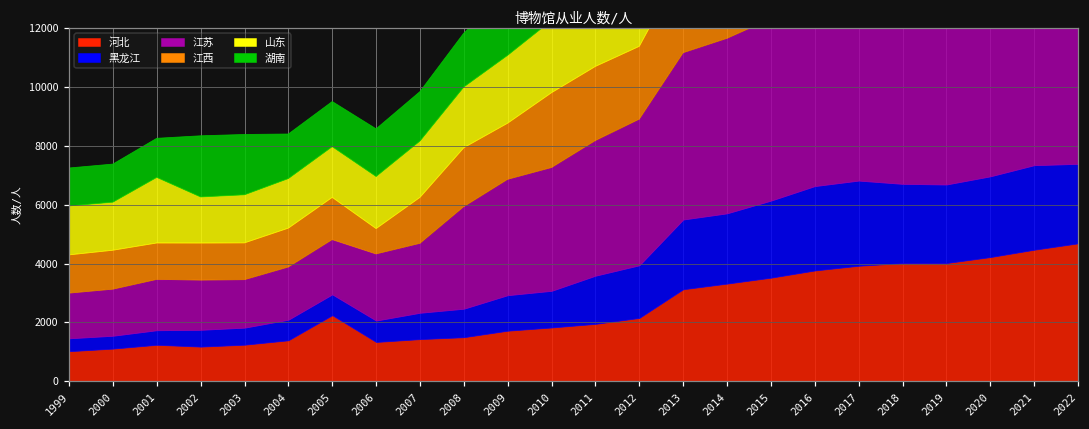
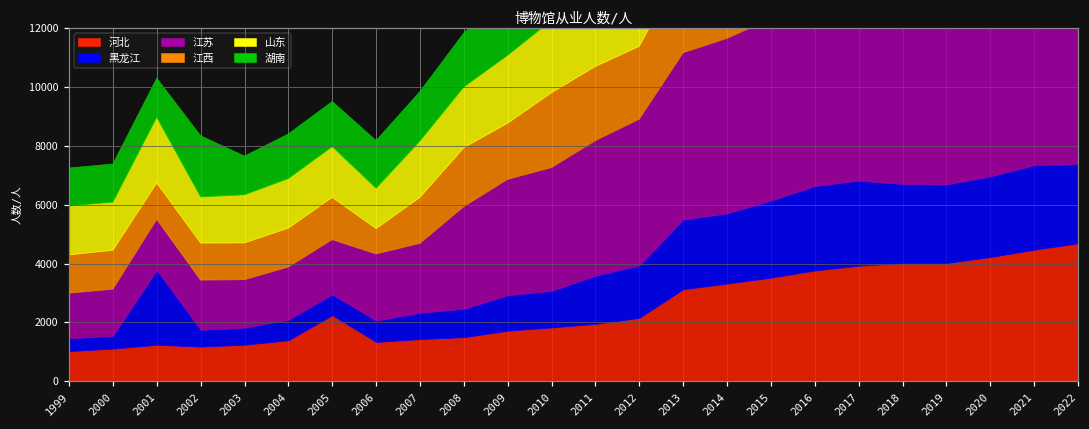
  {
    "河北": {
      "1999": 1000,
      "2000": 1100,
      "2001": 1200,
      "2002": 1200,
      "2003": 1200,
      "2004": 1400,
      "2005": 2200,
      "2006": 1300,
      "2007": 1400,
      "2008": 1500,
      "2009": 1700,
      "2010": 1800,
      "2011": 2000,
      "2012": 2200,
      "2013": 3100,
      "2014": 3300,
      "2015": 3500,
      "2016": 3800,
      "2017": 3900,
      "2018": 4000,
      "2019": 4000,
      "2020": 4200,
      "2021": 4500,
      "2022": 4700
    },
    "黑龙江": {
      "1999": 400,
      "2000": 400,
-     "2001": 500,
+     "2001": 2500,
      "2002": 600,
      "2003": 600,
      "2004": 700,
      "2005": 700,
      "2006": 700,
      "2007": 900,
      "2008": 1000,
      "2009": 1200,
      "2010": 1200,
      "2011": 1600,
      "2012": 1800,
      "2013": 2400,
      "2014": 2400,
      "2015": 2600,
      "2016": 2900,
      "2017": 2900,
      "2018": 2700,
      "2019": 2700,
      "2020": 2700,
      "2021": 2900,
      "2022": 2700
    },
    "江苏": {
      "1999": 1500,
      "2000": 1600,
      "2001": 1700,
      "2002": 1700,
      "2003": 1600,
      "2004": 1800,
      "2005": 1900,
      "2006": 2300,
      "2007": 2400,
      "2008": 3500,
      "2009": 3900,
      "2010": 4200,
      "2011": 4600,
      "2012": 5000,
      "2013": 5700,
      "2014": 5900
    },
    "江西": {
      "1999": 1300,
      "2000": 1300,
      "2001": 1200,
      "2002": 1300,
      "2003": 1300,
      "2004": 1300,
      "2005": 1400,
      "2006": 900,
      "2007": 1600,
      "2008": 2000,
      "2009": 1900,
      "2010": 2500,
      "2011": 2500,
      "2012": 2500
    },
    "山东": {
      "1999": 1700,
      "2000": 1600,
      "2001": 2200,
      "2002": 1600,
      "2003": 1600,
      "2004": 1700,
      "2005": 1700,
-     "2006": 1800,
+     "2006": 1400,
      "2007": 1900,
      "2008": 2100,
      "2009": 2300
    },
    "湖南": {
      "1999": 1300,
      "2000": 1300,
      "2001": 1300,
      "2002": 2100,
-     "2003": 2100,
+     "2003": 1300,
      "2004": 1500,
      "2005": 1500,
      "2006": 1600,
      "2007": 1700,
      "2008": 1800
    }
  }
